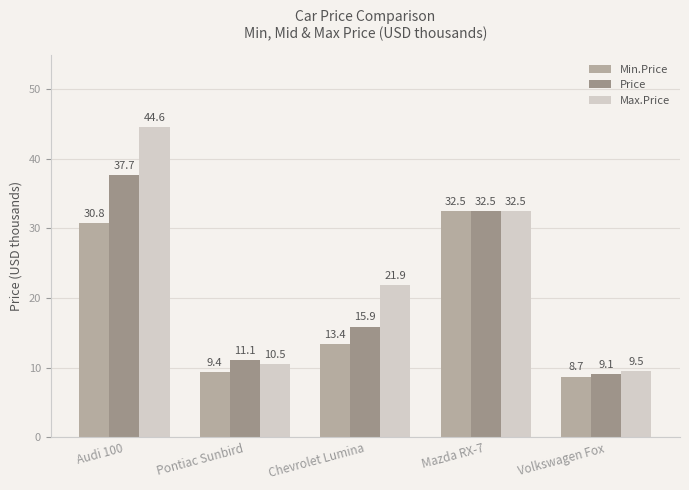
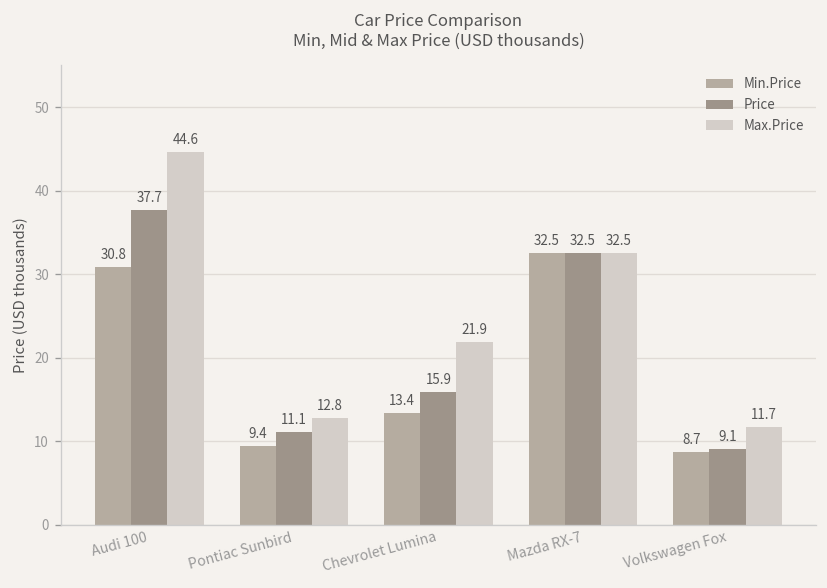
  {
    "Max.Price": {
      "Audi 100": 44.6,
-     "Pontiac Sunbird": 10.5,
+     "Pontiac Sunbird": 12.8,
      "Chevrolet Lumina": 21.9,
      "Mazda RX-7": 32.5,
-     "Volkswagen Fox": 9.5
+     "Volkswagen Fox": 11.7
    }
  }
